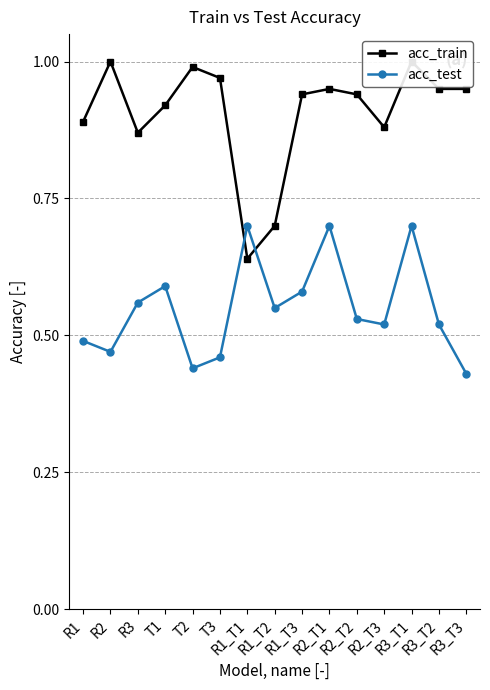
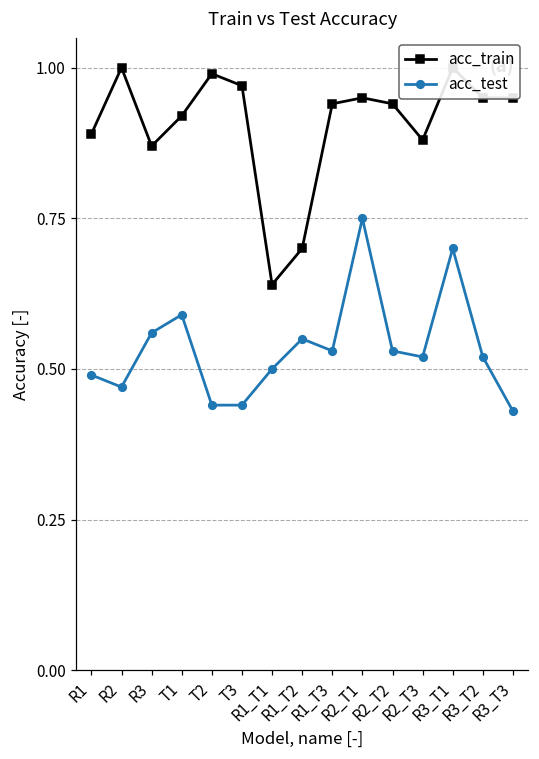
  {
    "acc_train": {
      "R1": 0.89,
      "R2": 1.00,
      "R3": 0.87,
      "T1": 0.92,
      "T2": 0.99,
      "T3": 0.97,
      "R1_T1": 0.64,
      "R1_T2": 0.70,
      "R1_T3": 0.94,
      "R2_T1": 0.95,
      "R2_T2": 0.94,
      "R2_T3": 0.88,
      "R3_T2": 0.95,
      "R3_T3": 0.95
    },
    "acc_test": {
      "R1": 0.49,
      "R2": 0.47,
      "R3": 0.56,
      "T1": 0.59,
      "T2": 0.44,
-     "T3": 0.46,
-     "R1_T1": 0.7,
+     "T3": 0.44,
+     "R1_T1": 0.5,
      "R1_T2": 0.55,
-     "R1_T3": 0.58,
-     "R2_T1": 0.70,
+     "R1_T3": 0.53,
+     "R2_T1": 0.75,
      "R2_T2": 0.53,
      "R2_T3": 0.52,
      "R3_T1": 0.70,
      "R3_T2": 0.52,
      "R3_T3": 0.43
    }
  }
